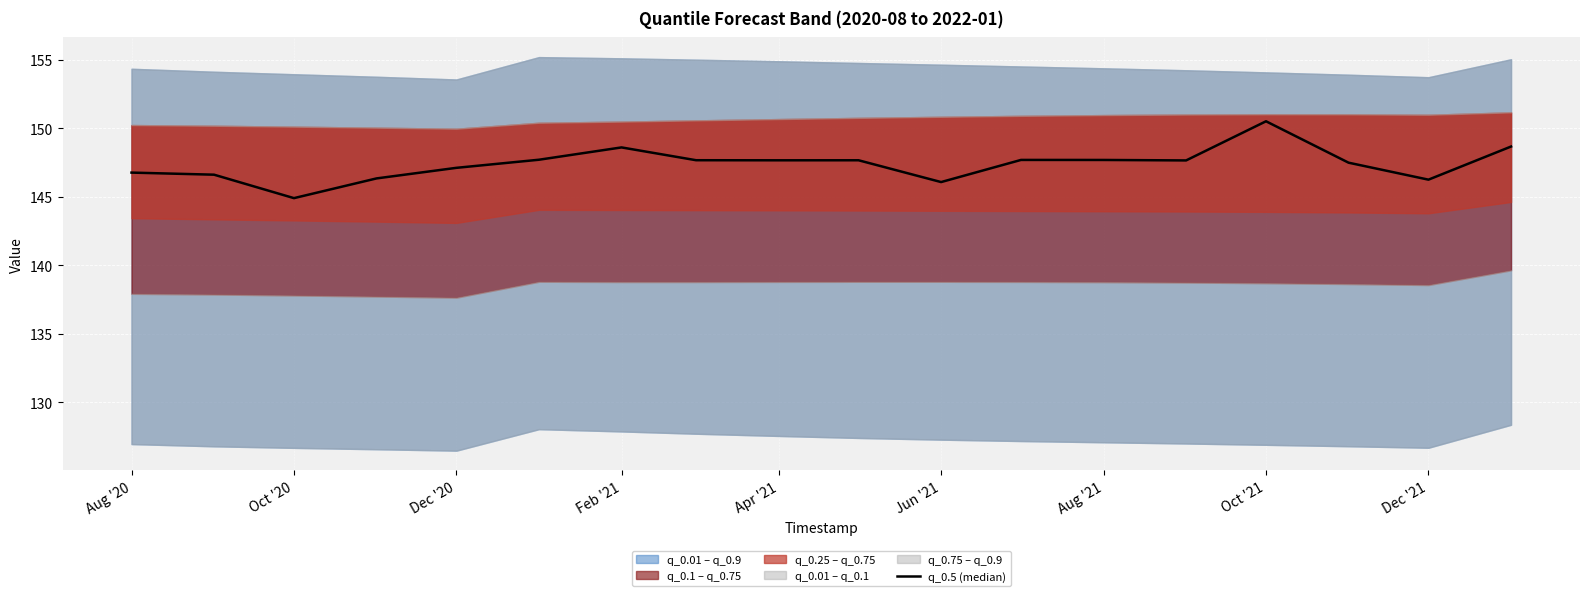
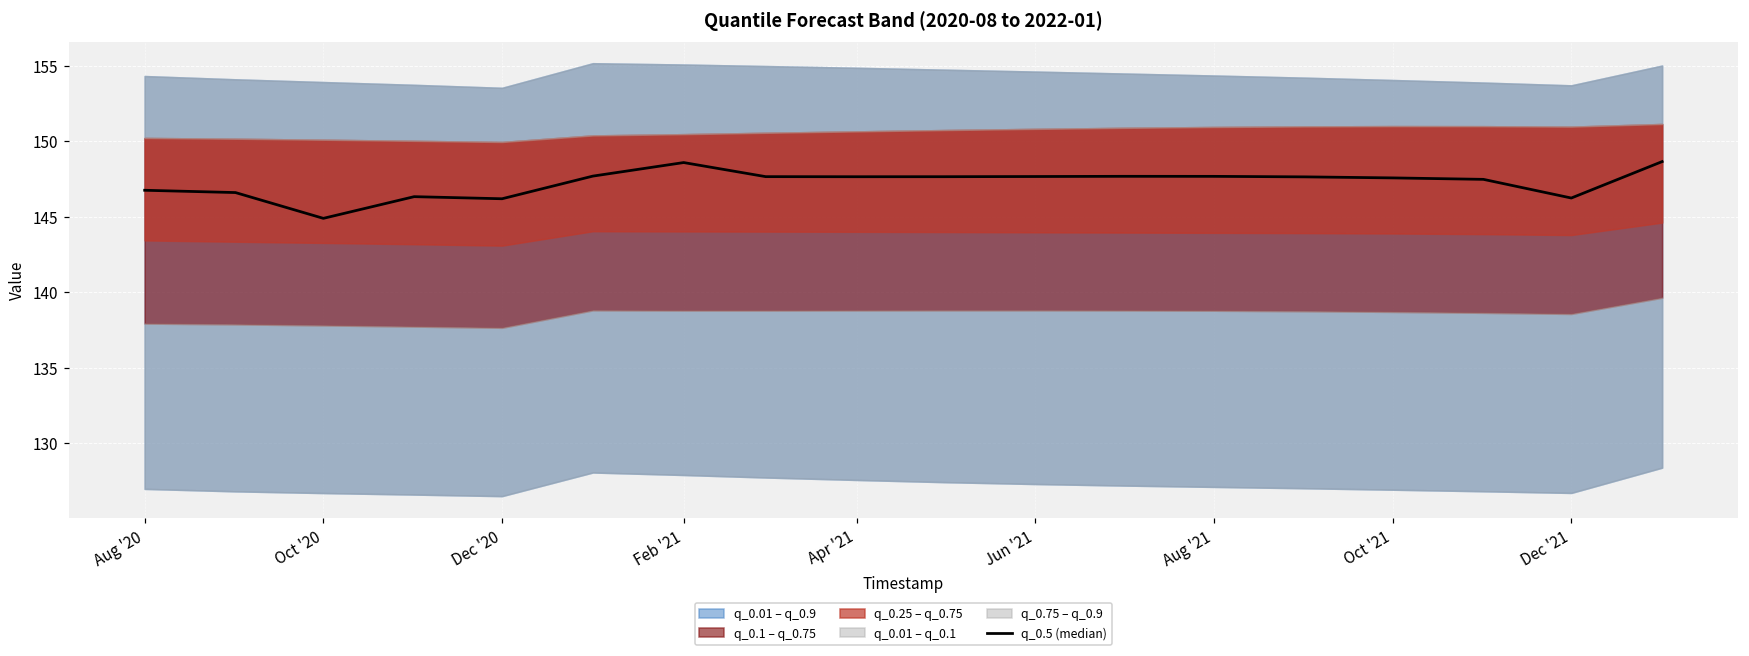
  {
    "q_0.5 (median)": {
      "Aug '20": 146.8,
      "Oct '20": 144.9,
-     "Dec '20": 147.1,
+     "Dec '20": 146.2,
      "Feb '21": 148.6,
      "Apr '21": 147.7,
-     "Jun '21": 146.1,
+     "Jun '21": 147.7,
      "Aug '21": 147.7,
-     "Oct '21": 150.5,
+     "Oct '21": 147.6,
      "Dec '21": 146.2
    }
  }
